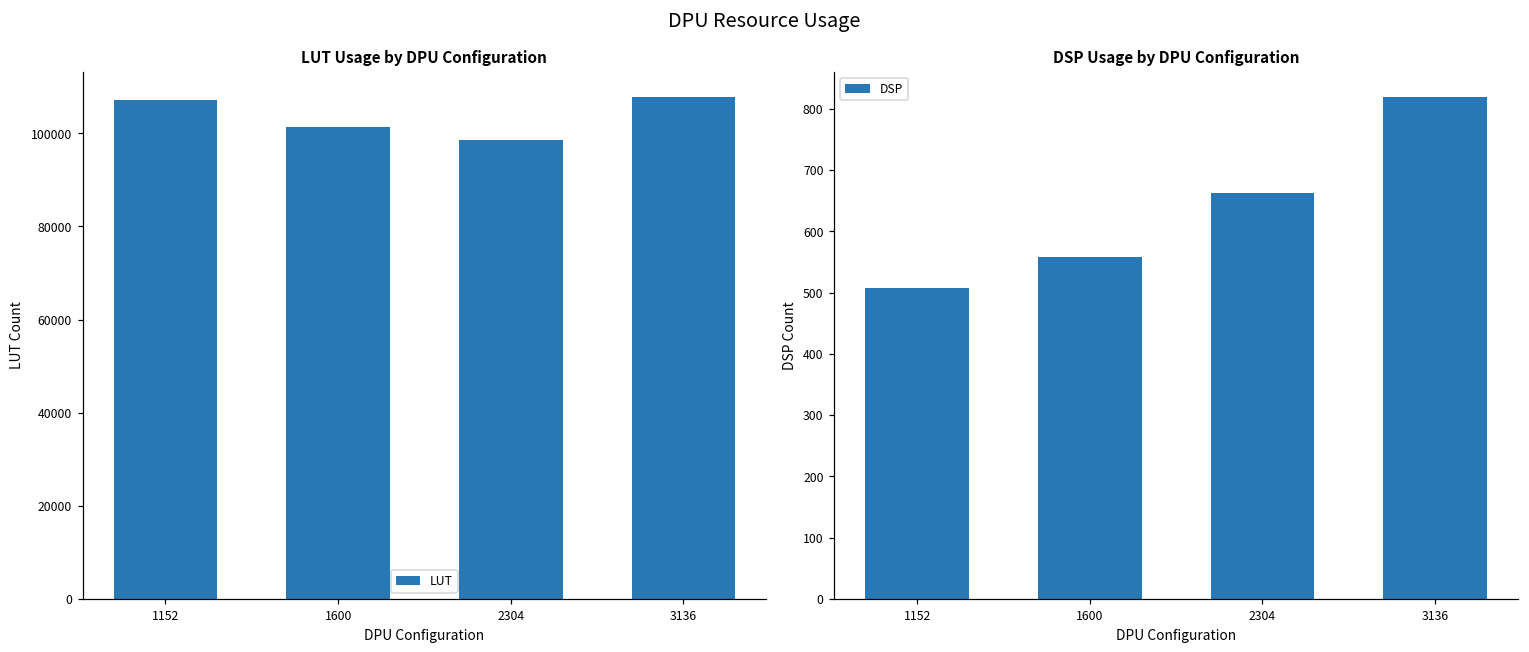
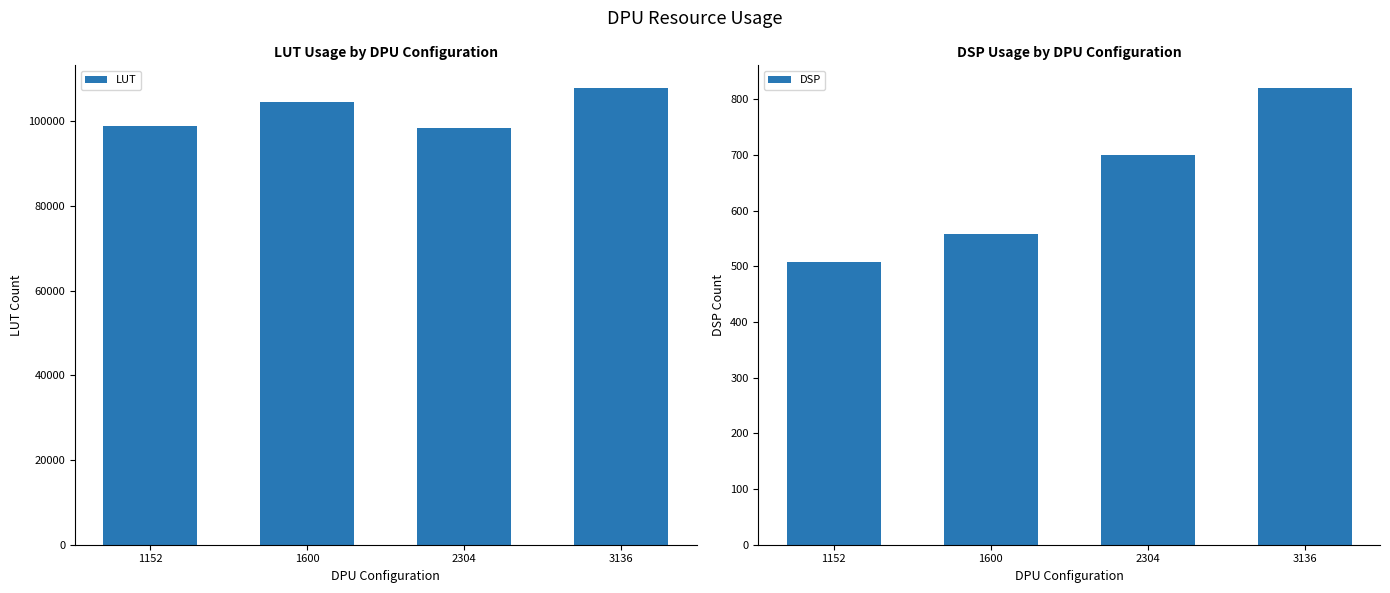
  {
    "LUT Usage by DPU Configuration": {
-     "1152": 107000,
-     "1600": 101000,
+     "1152": 99000,
+     "1600": 105000,
      "2304": 98000,
      "3136": 108000
    },
    "DSP Usage by DPU Configuration": {
      "1152": 510,
      "1600": 560,
-     "2304": 660,
+     "2304": 700,
      "3136": 820
    }
  }
